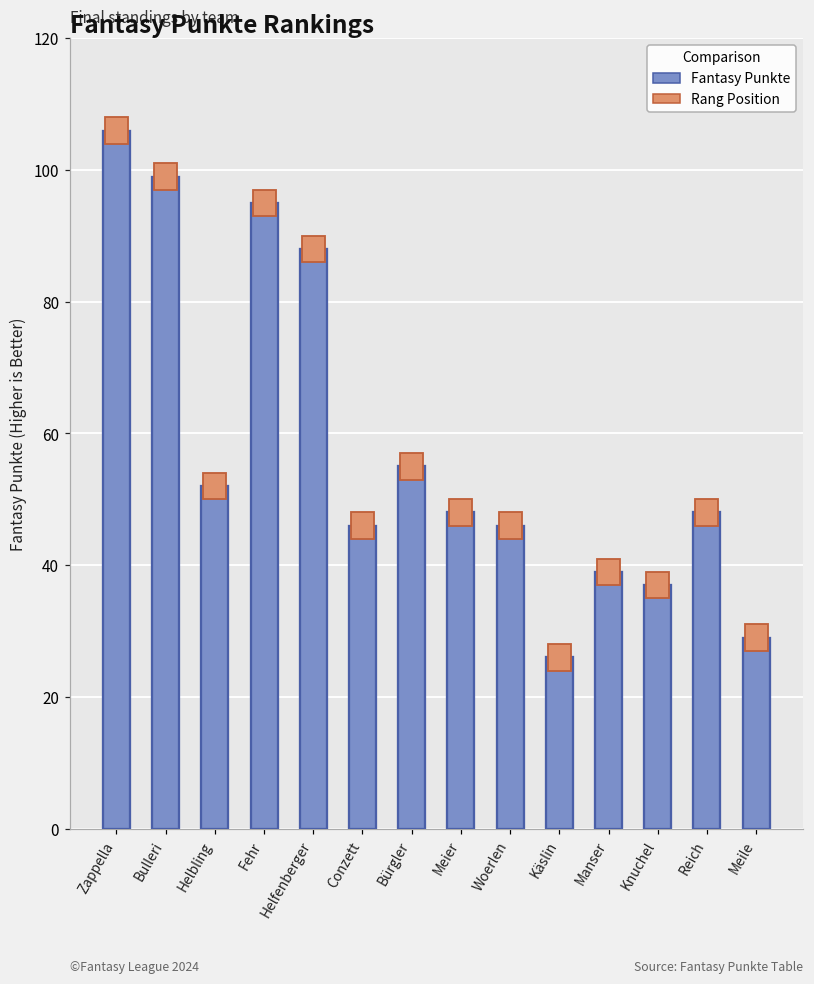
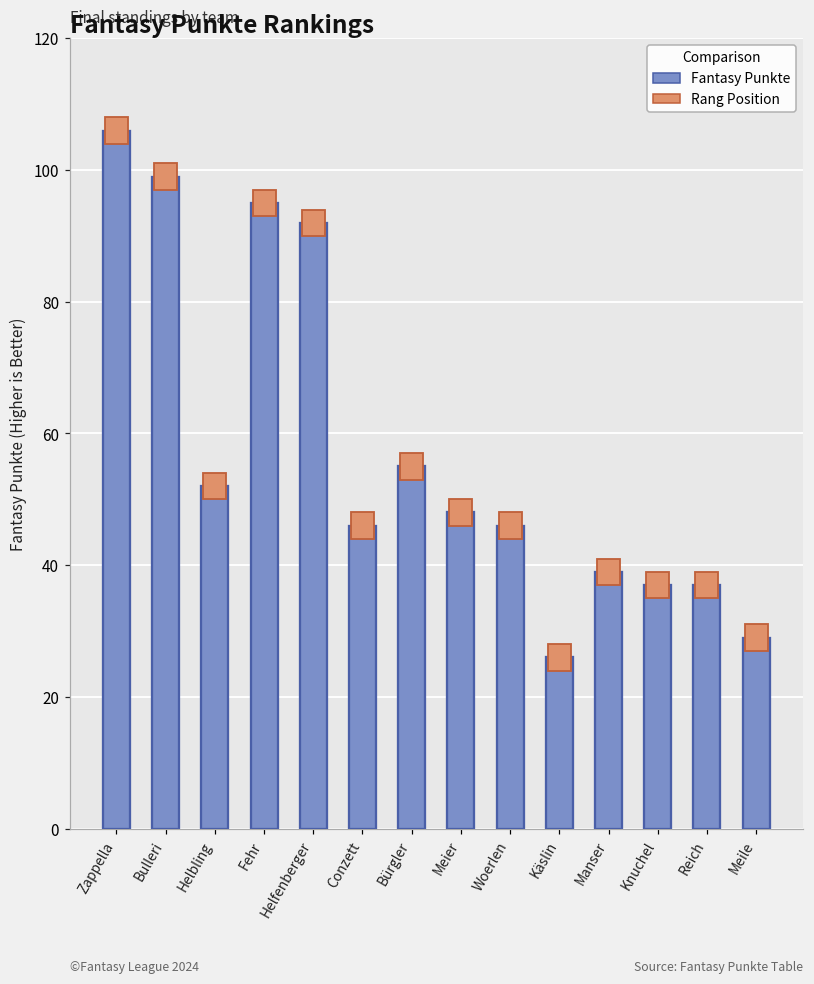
  {
    "Fantasy Punkte": {
-     "Helfenberger": 88,
-     "Reich": 48
+     "Helfenberger": 92,
+     "Reich": 37
    }
  }
